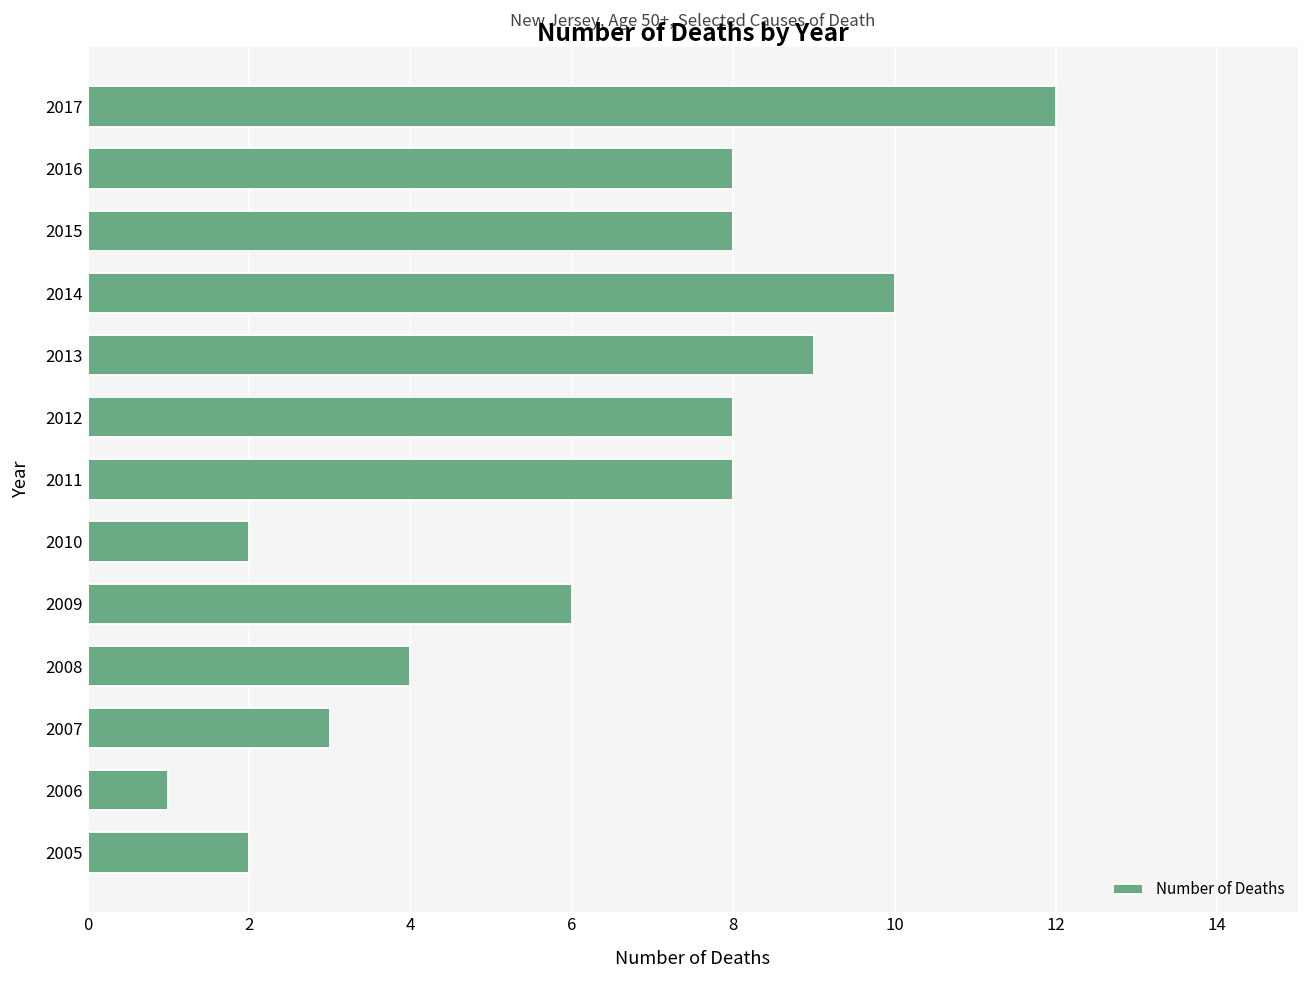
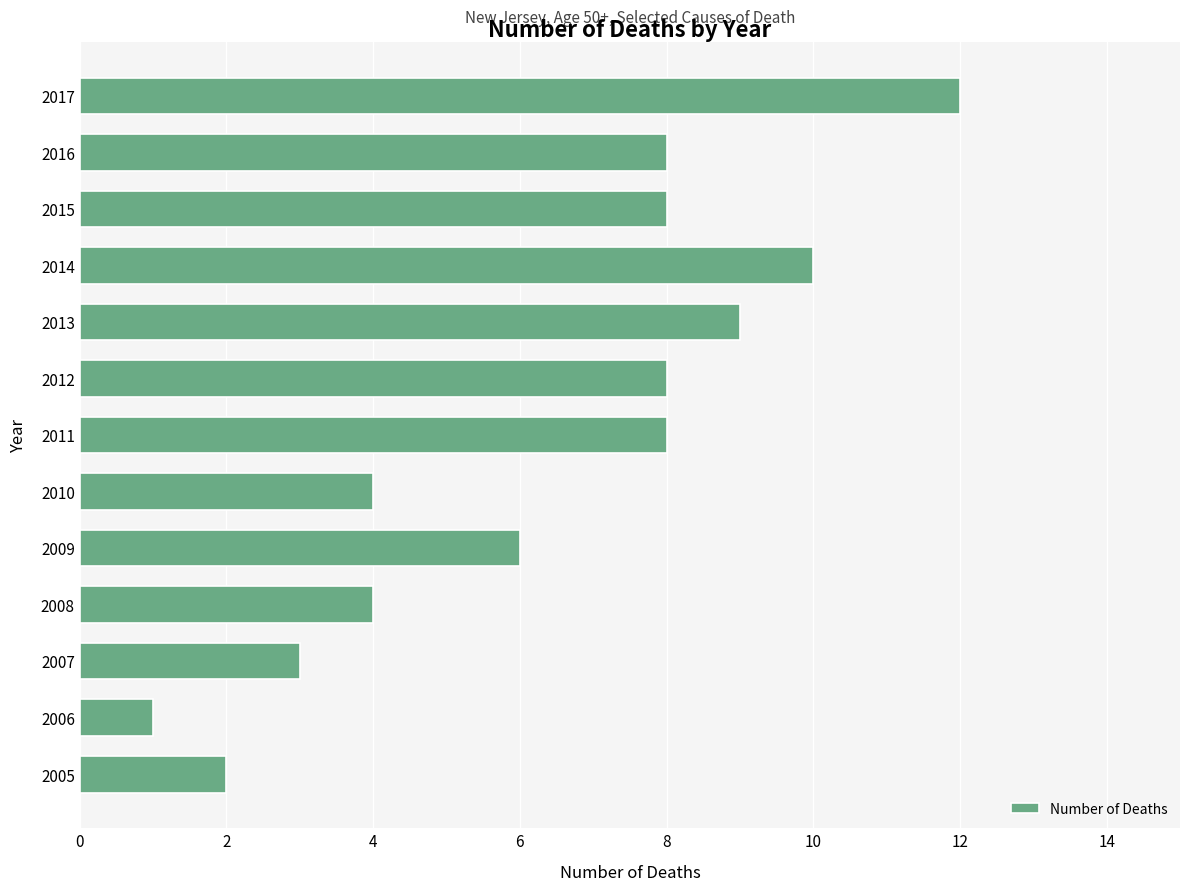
  {
    "2017": 12,
    "2016": 8,
    "2015": 8,
    "2014": 10,
    "2013": 9,
    "2012": 8,
    "2011": 8,
-   "2010": 2,
+   "2010": 4,
    "2009": 6,
    "2008": 4,
    "2007": 3,
    "2006": 1,
    "2005": 2
  }
